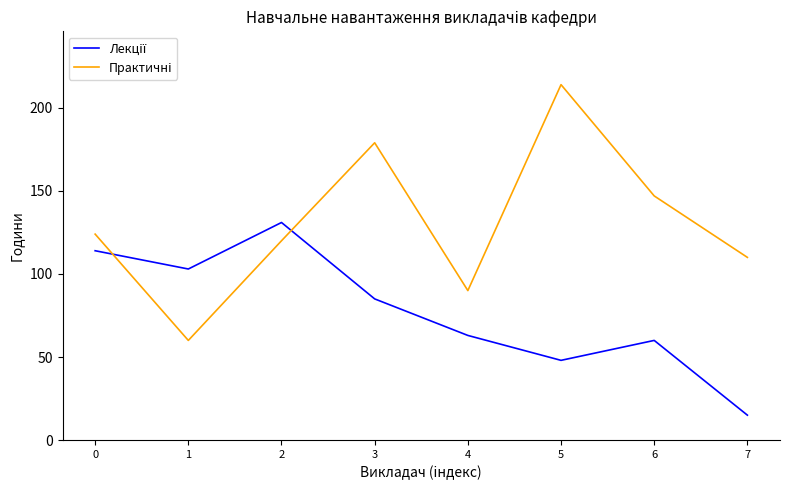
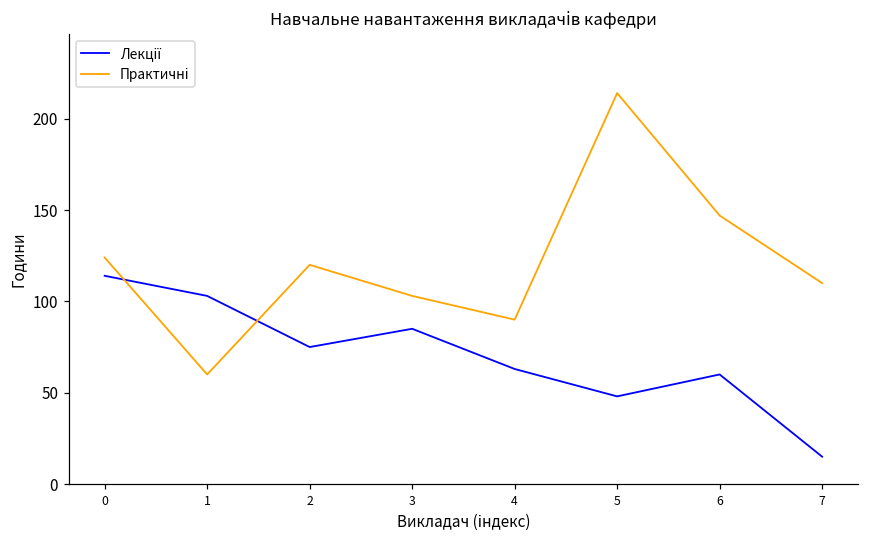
  {
    "Лекції": {
      "0": 114,
      "1": 103,
-     "2": 131,
+     "2": 75,
      "3": 85,
      "4": 63,
      "5": 48,
      "6": 60,
      "7": 15
    },
    "Практичні": {
      "0": 124,
      "1": 60,
      "2": 120,
-     "3": 179,
+     "3": 103,
      "4": 90,
      "5": 214,
      "6": 147,
      "7": 110
    }
  }
